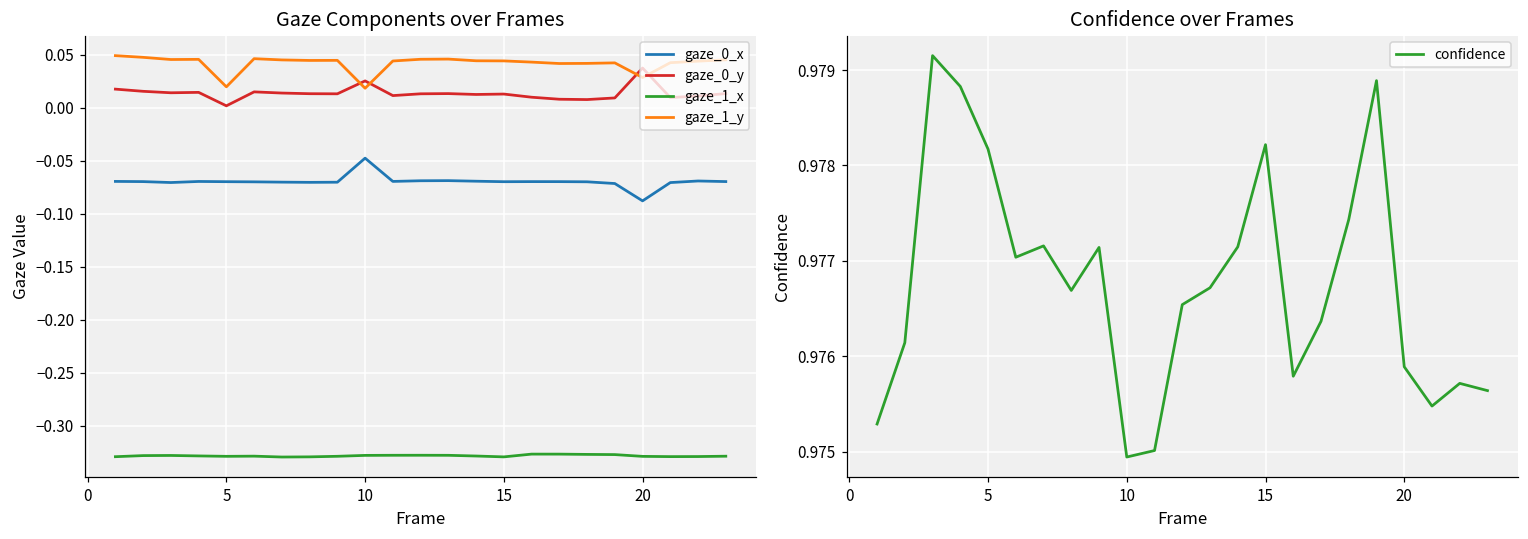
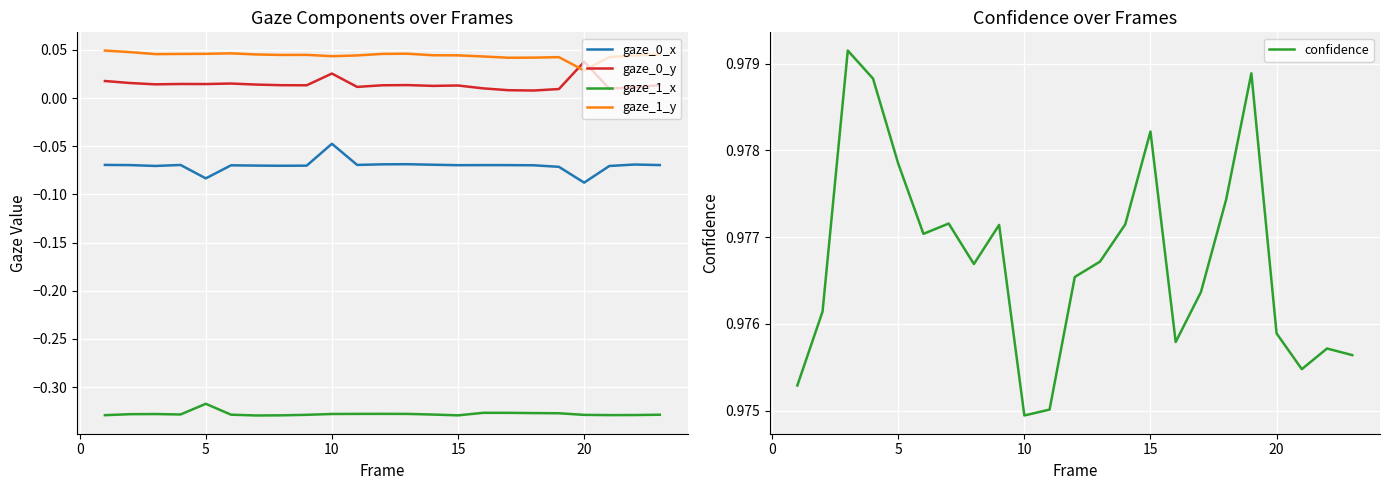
  {
    "Gaze Components over Frames": {
      "gaze_0_x": {
-       "5": -0.07,
+       "5": -0.08,
        "10": -0.05,
        "15": -0.07,
        "20": -0.09
      },
      "gaze_0_y": {
-       "5": 0.00,
+       "5": 0.01,
        "10": 0.03,
        "15": 0.01
      },
      "gaze_1_x": {
-       "5": -0.33,
+       "5": -0.32,
        "10": -0.33,
        "15": -0.33,
        "20": -0.33
      },
      "gaze_1_y": {
-       "5": 0.02,
-       "10": 0.02,
+       "5": 0.05,
+       "10": 0.04,
        "15": 0.04
      }
    },
    "Confidence over Frames": {
-     "5": 0.9782,
+     "5": 0.9778,
      "10": 0.9749,
      "15": 0.9782,
      "20": 0.9759
    }
  }
